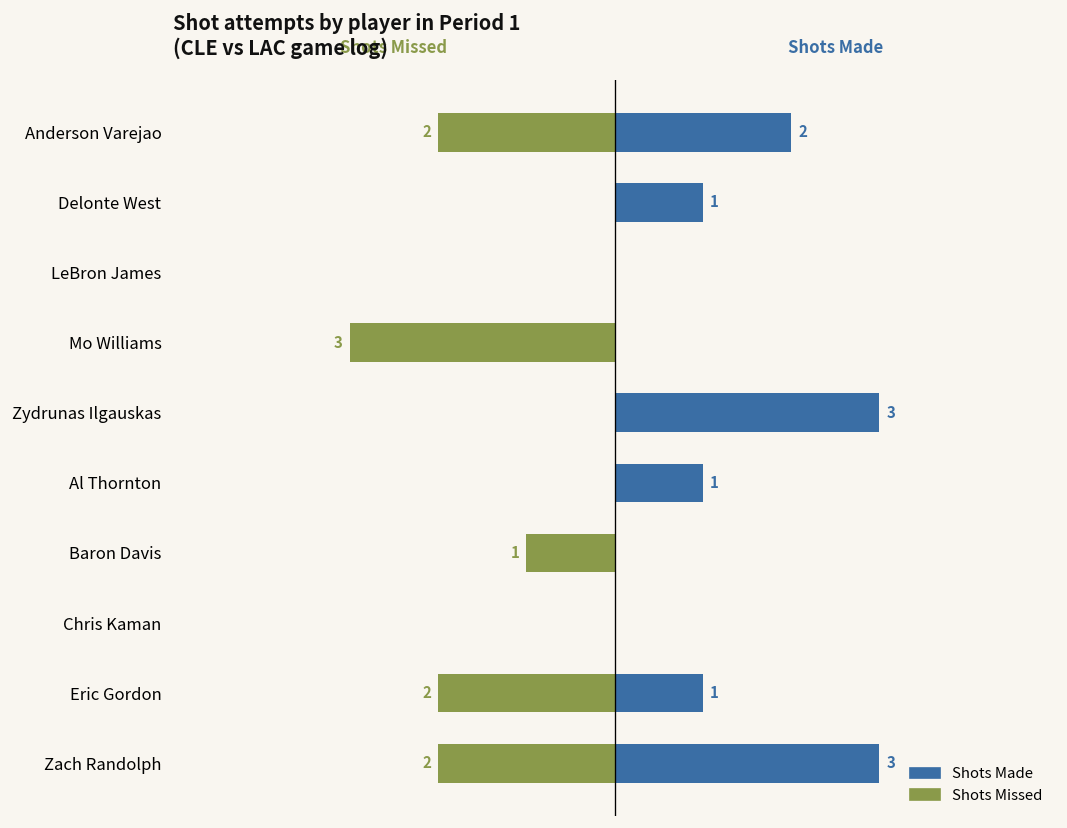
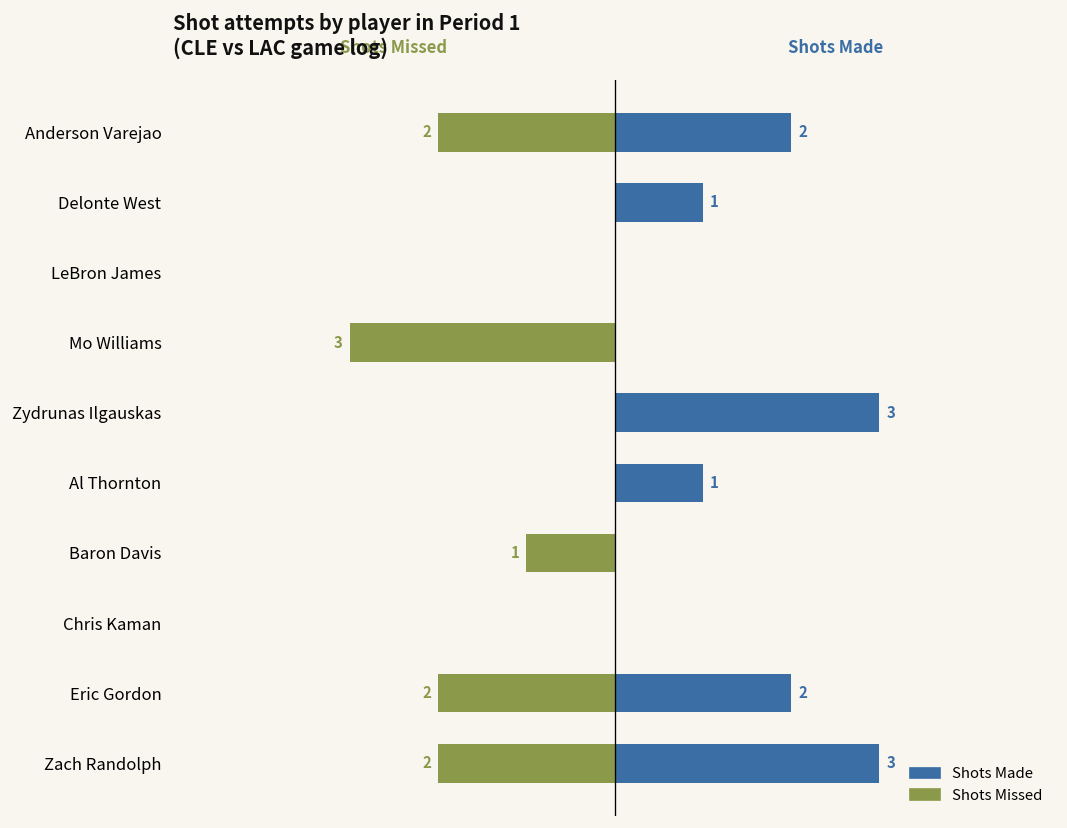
  {
    "Shots Made": {
      "Anderson Varejao": 2,
      "Delonte West": 1,
      "Zydrunas Ilgauskas": 3,
      "Al Thornton": 1,
-     "Eric Gordon": 1,
+     "Eric Gordon": 2,
      "Zach Randolph": 3
    }
  }
